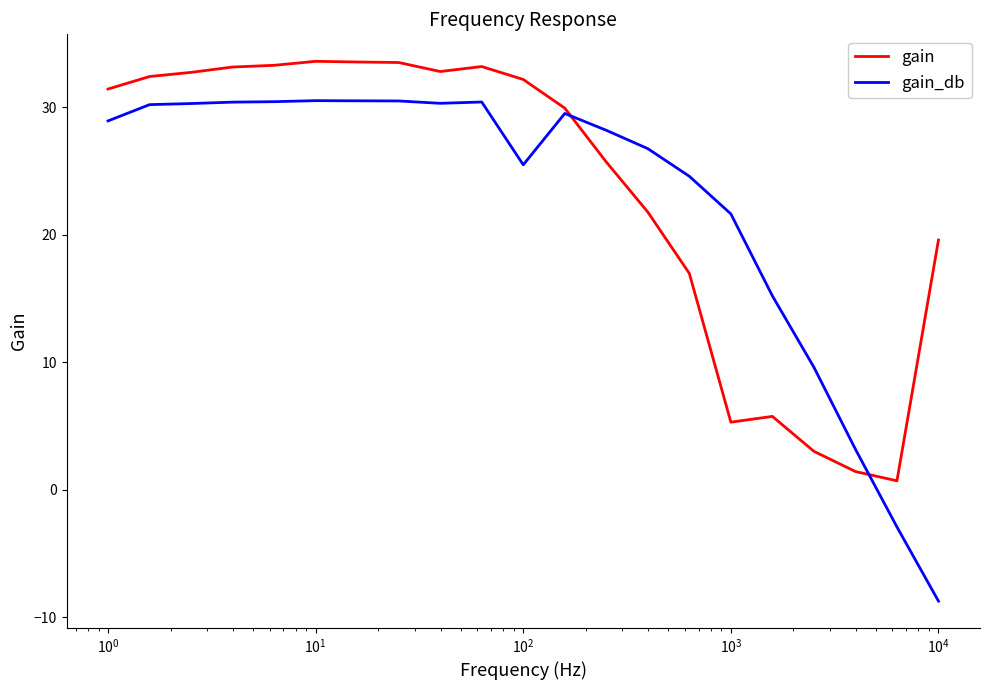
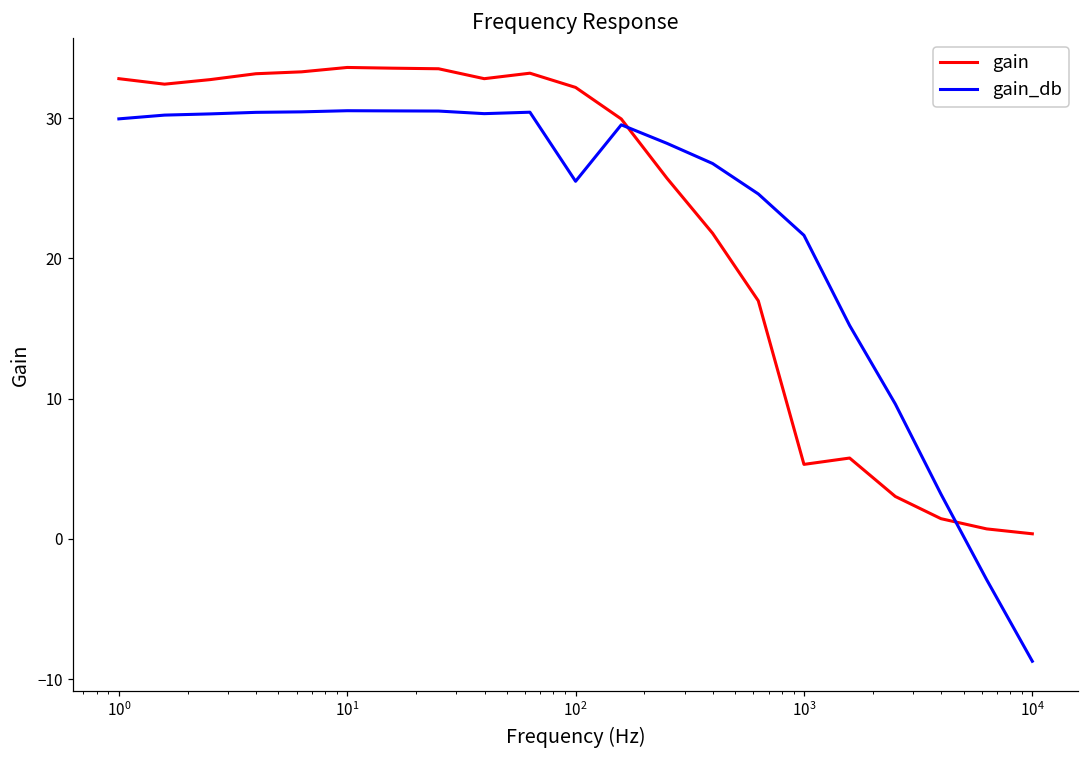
  {
    "gain": {
-     "10^0": 31.4,
+     "10^0": 32.8,
      "10^1": 33.6,
      "10^2": 32.2,
      "10^3": 5.3,
-     "10^4": 19.6
+     "10^4": 0.4
    },
    "gain_db": {
-     "10^0": 28.9,
+     "10^0": 29.9,
      "10^1": 30.5,
      "10^2": 25.5,
      "10^3": 21.6,
      "10^4": -8.7
    }
  }
